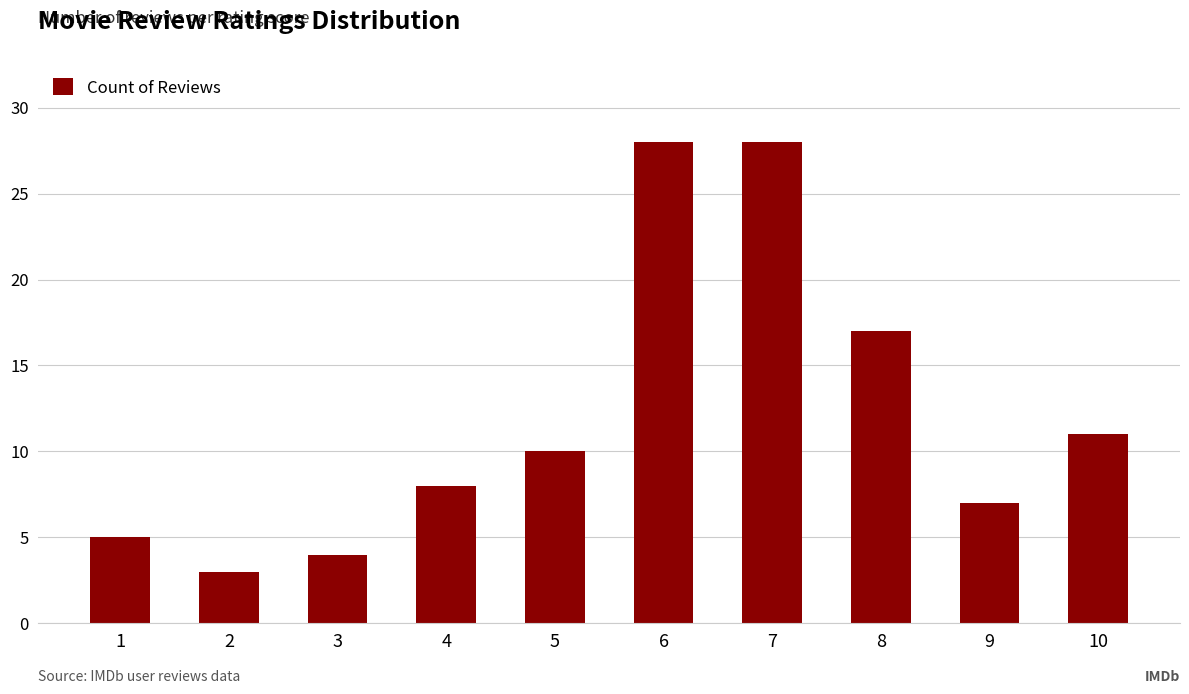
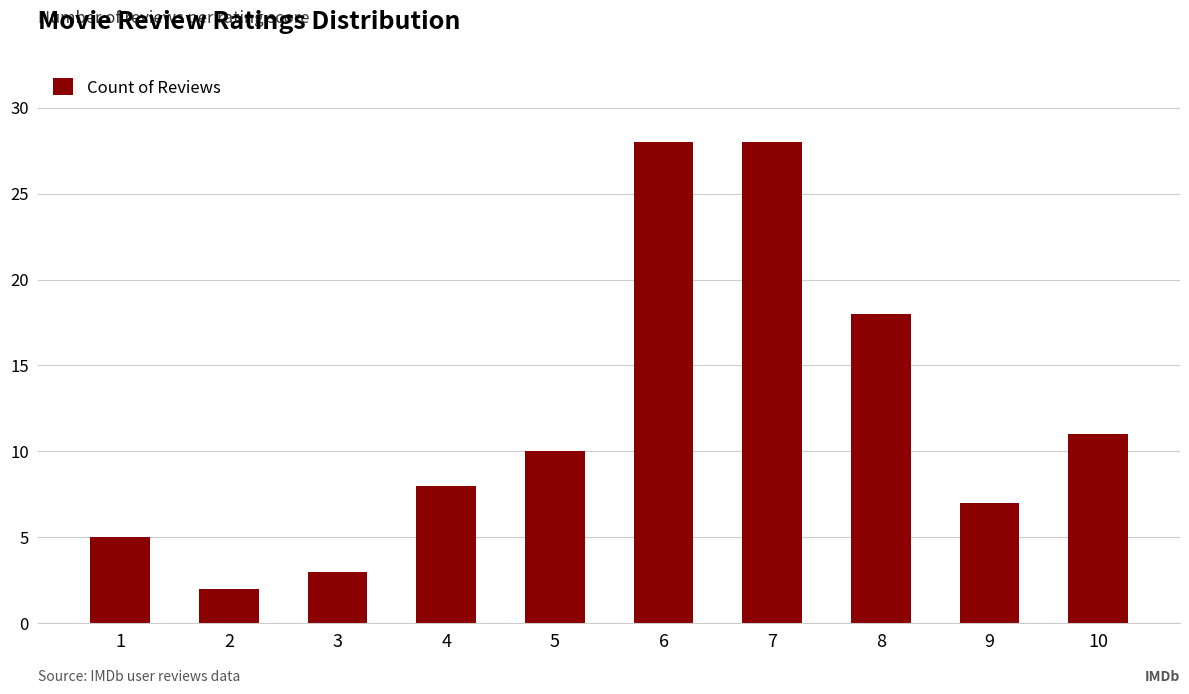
  {
    "1": 5,
-   "2": 3,
-   "3": 4,
+   "2": 2,
+   "3": 3,
    "4": 8,
    "5": 10,
    "6": 28,
    "7": 28,
-   "8": 17,
+   "8": 18,
    "9": 7,
    "10": 11
  }
